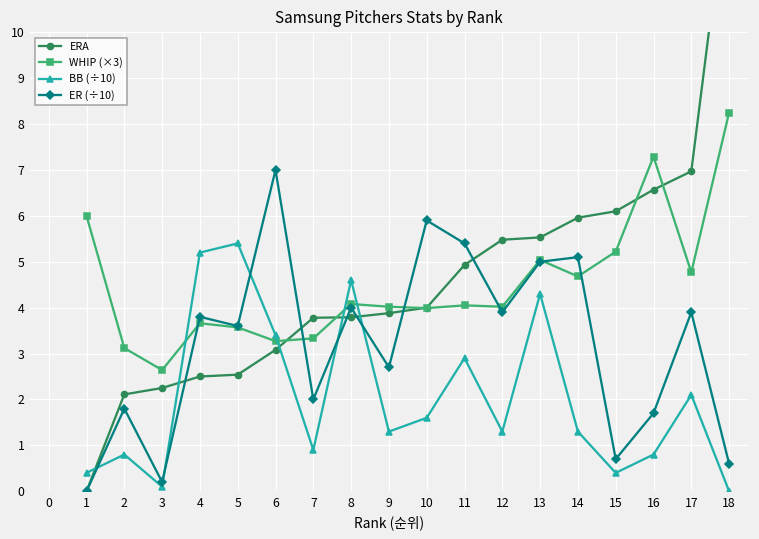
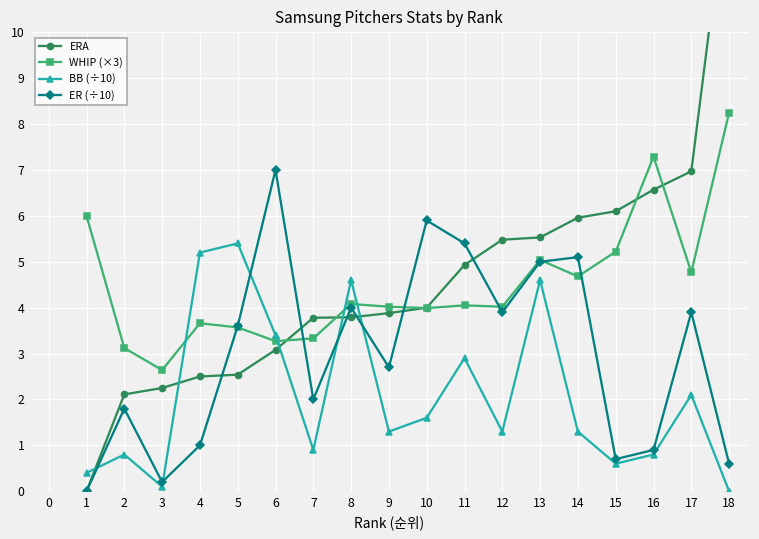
  {
    "BB (÷10)": {
      "1": 0.4,
      "2": 0.8,
      "3": 0.1,
      "4": 5.2,
      "5": 5.4,
      "6": 3.4,
      "7": 0.9,
      "8": 4.6,
      "9": 1.3,
      "10": 1.6,
      "11": 2.9,
      "12": 1.3,
-     "13": 4.3,
+     "13": 4.6,
      "14": 1.3,
-     "15": 0.4,
+     "15": 0.6,
      "16": 0.8,
      "17": 2.1,
      "18": 0.0
    },
    "ER (÷10)": {
      "2": 1.8,
      "3": 0.2,
-     "4": 3.8,
+     "4": 1.0,
      "6": 7.0,
      "7": 2.0,
      "8": 4.0,
      "9": 2.7,
      "10": 5.9,
      "11": 5.4,
      "12": 3.9,
      "14": 5.1,
      "15": 0.7,
-     "16": 1.7,
+     "16": 0.9,
      "17": 3.9,
      "18": 0.6
    }
  }
